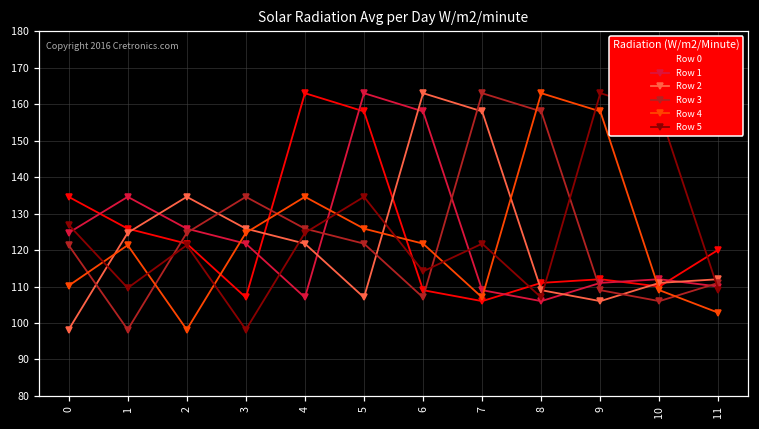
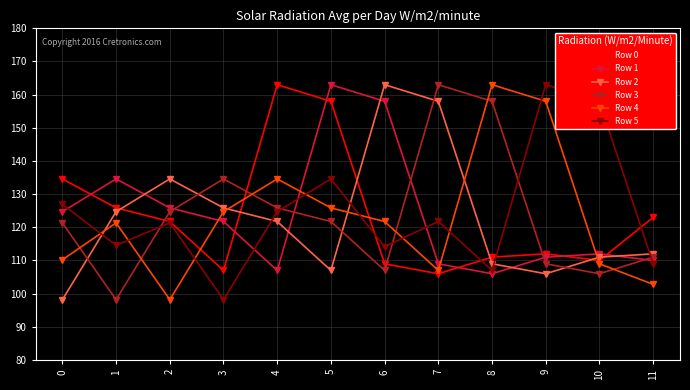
  {
    "Row 0": {
      "0": 135,
      "1": 126,
      "3": 107,
      "4": 163,
      "5": 158,
      "6": 109,
      "7": 106,
      "8": 111,
      "9": 112,
      "10": 110,
-     "11": 120
+     "11": 123
    },
    "Row 2": {
      "0": 98,
      "1": 125,
      "2": 135,
      "3": 126,
      "4": 122,
      "5": 107,
      "6": 163,
      "7": 158,
      "8": 109,
      "9": 106,
      "10": 111,
      "11": 112
    },
    "Row 4": {
      "0": 110,
      "1": 121,
      "2": 98,
      "3": 125,
      "4": 135,
      "5": 126,
      "6": 122,
      "7": 107,
      "8": 163,
      "9": 158,
      "10": 109,
      "11": 103
    },
    "Row 5": {
      "0": 127,
-     "1": 110,
+     "1": 115,
      "3": 98,
      "4": 125,
      "5": 135,
      "6": 114,
      "7": 122,
      "8": 107,
      "9": 163,
      "11": 109
    }
  }
